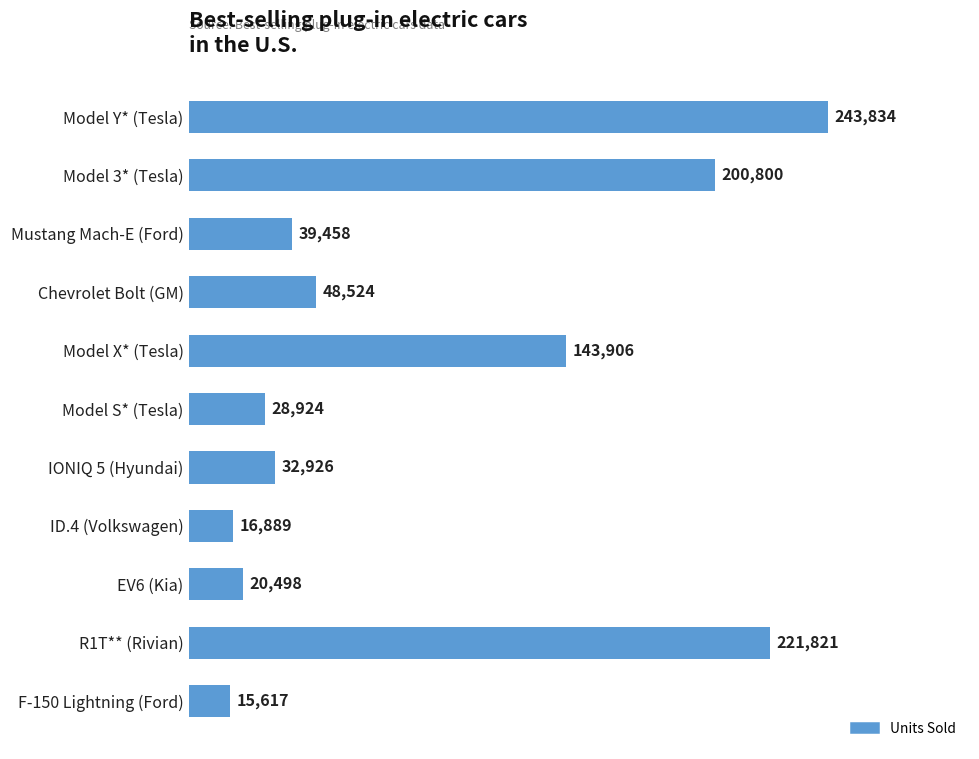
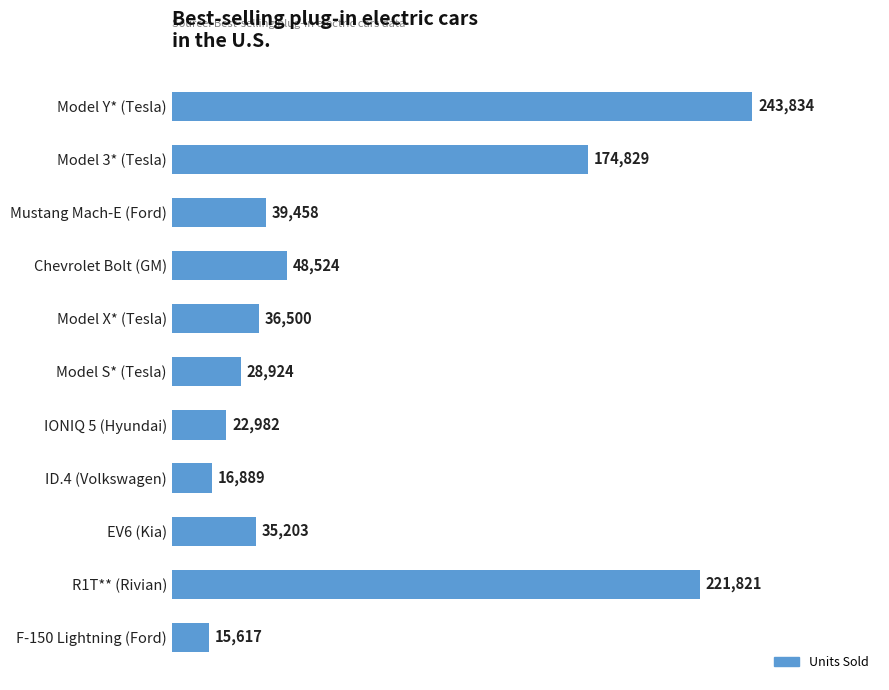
  {
    "Model Y* (Tesla)": "243,834",
-   "Model 3* (Tesla)": "200,800",
+   "Model 3* (Tesla)": "174,829",
    "Mustang Mach-E (Ford)": "39,458",
    "Chevrolet Bolt (GM)": "48,524",
-   "Model X* (Tesla)": "143,906",
+   "Model X* (Tesla)": "36,500",
    "Model S* (Tesla)": "28,924",
-   "IONIQ 5 (Hyundai)": "32,926",
+   "IONIQ 5 (Hyundai)": "22,982",
    "ID.4 (Volkswagen)": "16,889",
-   "EV6 (Kia)": "20,498",
+   "EV6 (Kia)": "35,203",
    "R1T** (Rivian)": "221,821",
    "F-150 Lightning (Ford)": "15,617"
  }
